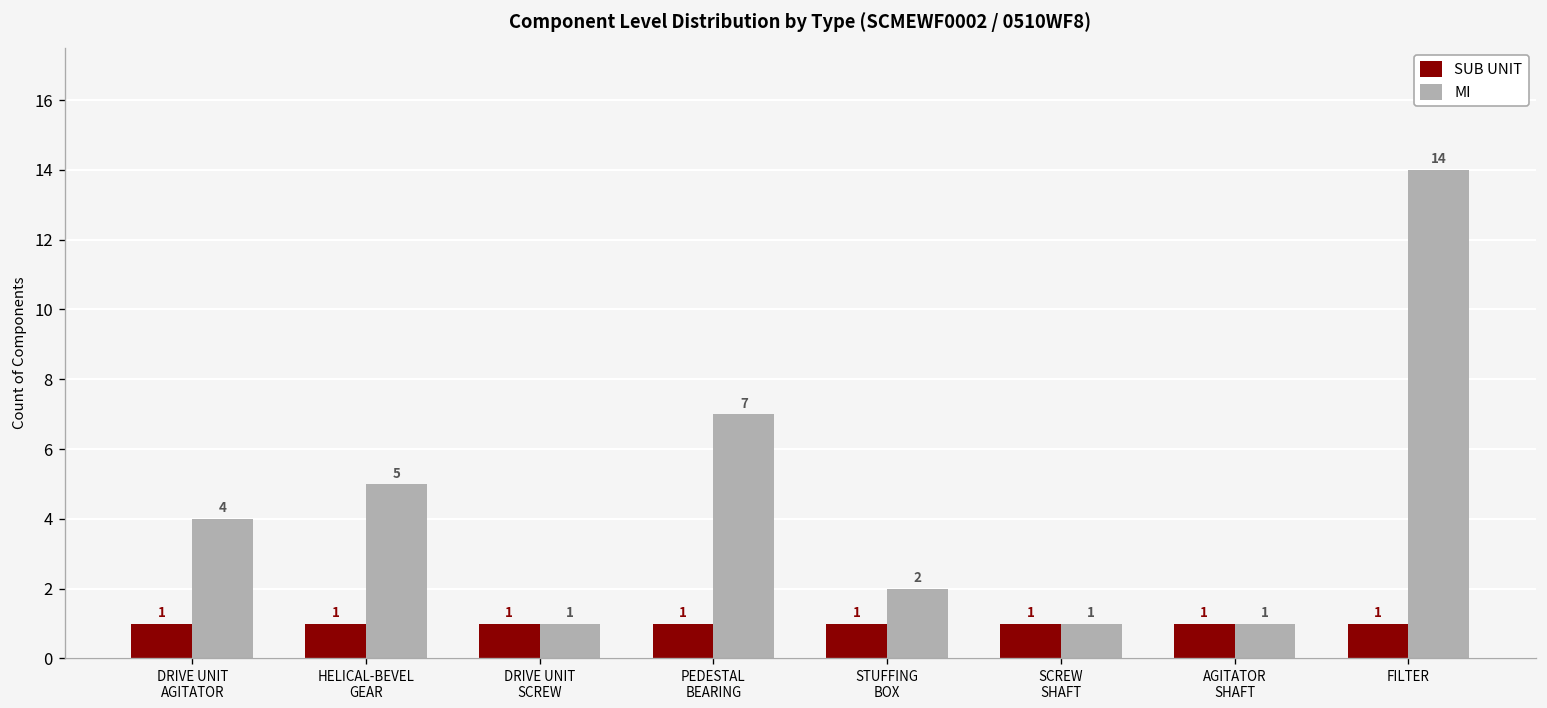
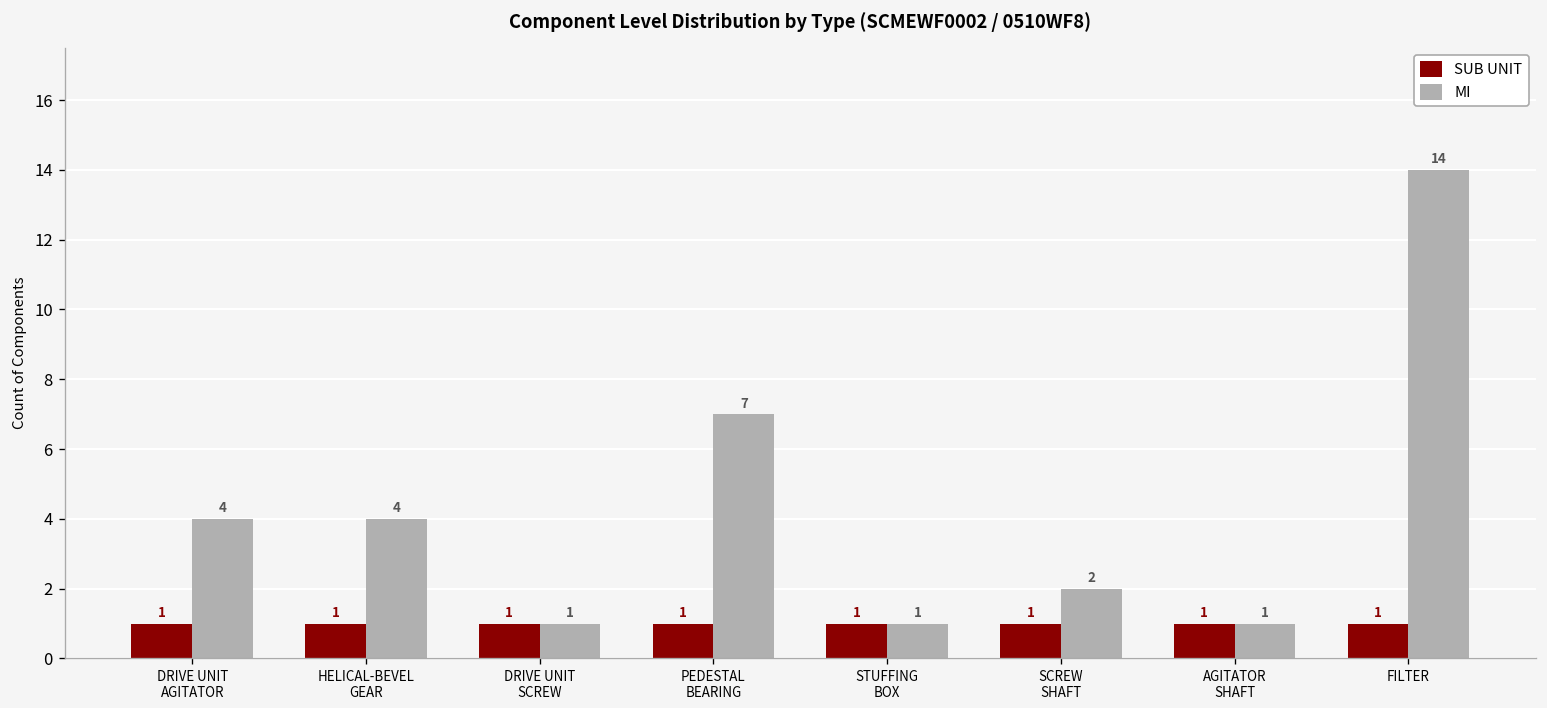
  {
    "SUB UNIT": {
      "DRIVE UNIT AGITATOR": 1,
      "HELICAL-BEVEL GEAR": 1,
      "DRIVE UNIT SCREW": 1,
      "PEDESTAL BEARING": 1,
      "STUFFING BOX": 1,
      "SCREW SHAFT": 1,
      "AGITATOR SHAFT": 1,
      "FILTER": 1
    },
    "MI": {
      "DRIVE UNIT AGITATOR": 4,
-     "HELICAL-BEVEL GEAR": 5,
+     "HELICAL-BEVEL GEAR": 4,
      "DRIVE UNIT SCREW": 1,
      "PEDESTAL BEARING": 7,
-     "STUFFING BOX": 2,
-     "SCREW SHAFT": 1,
+     "STUFFING BOX": 1,
+     "SCREW SHAFT": 2,
      "AGITATOR SHAFT": 1,
      "FILTER": 14
    }
  }
